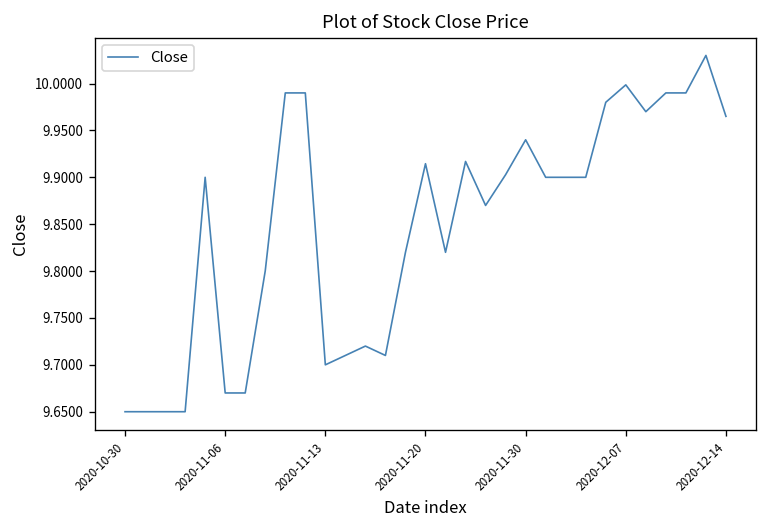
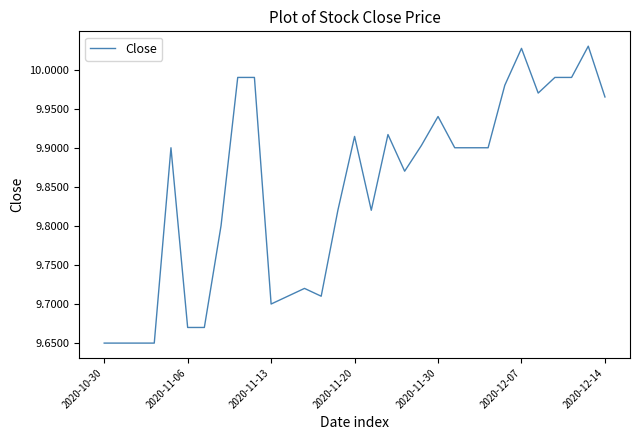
  {
    "2020-10-30": 9.65,
    "2020-11-06": 9.67,
    "2020-11-13": 9.70,
    "2020-11-20": 9.91,
    "2020-11-30": 9.94,
-   "2020-12-07": 10.00,
+   "2020-12-07": 10.03,
    "2020-12-14": 9.97
  }
